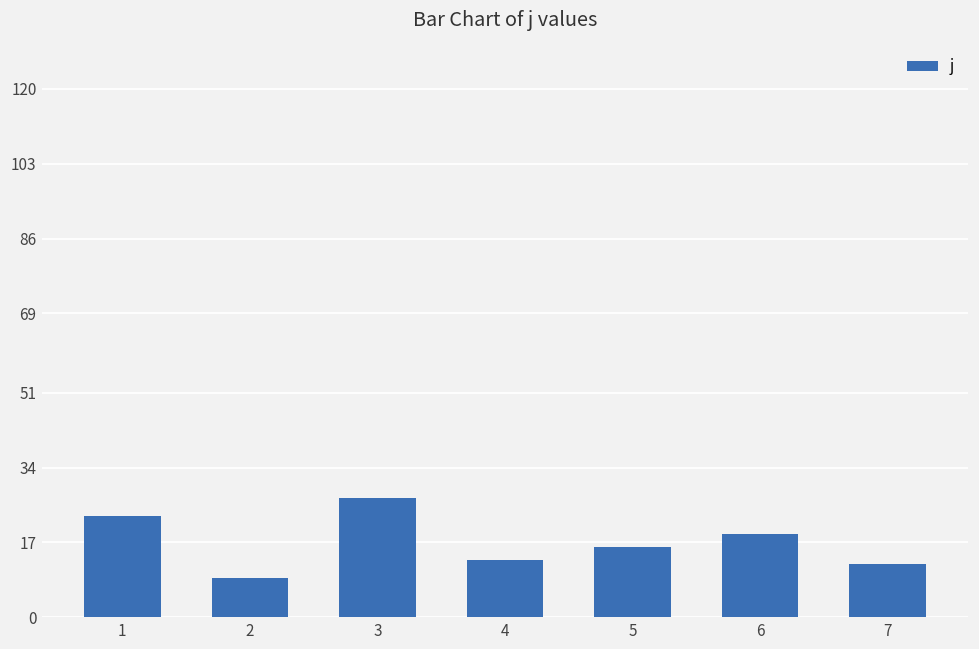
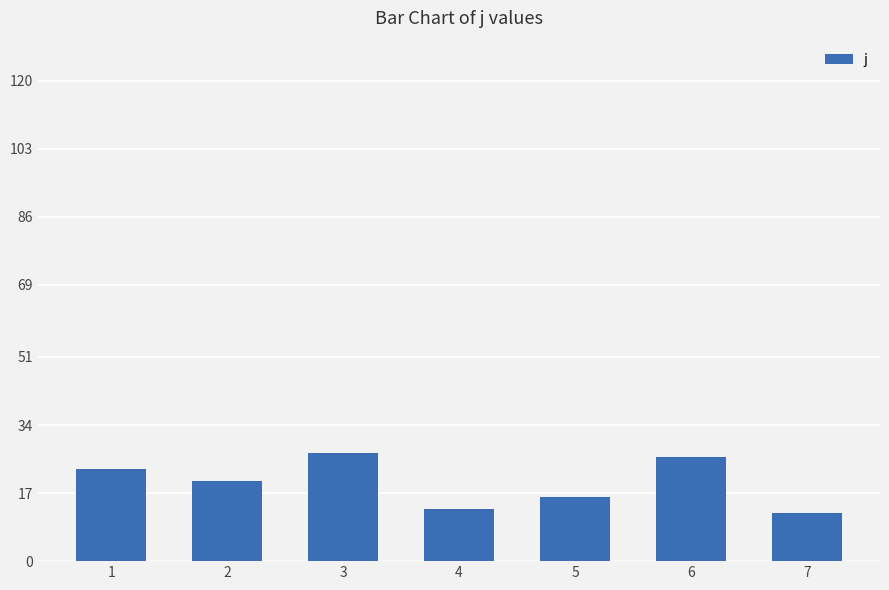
  {
    "1": 23,
-   "2": 9,
+   "2": 20,
    "3": 27,
    "4": 13,
    "5": 16,
-   "6": 19,
+   "6": 26,
    "7": 12
  }
